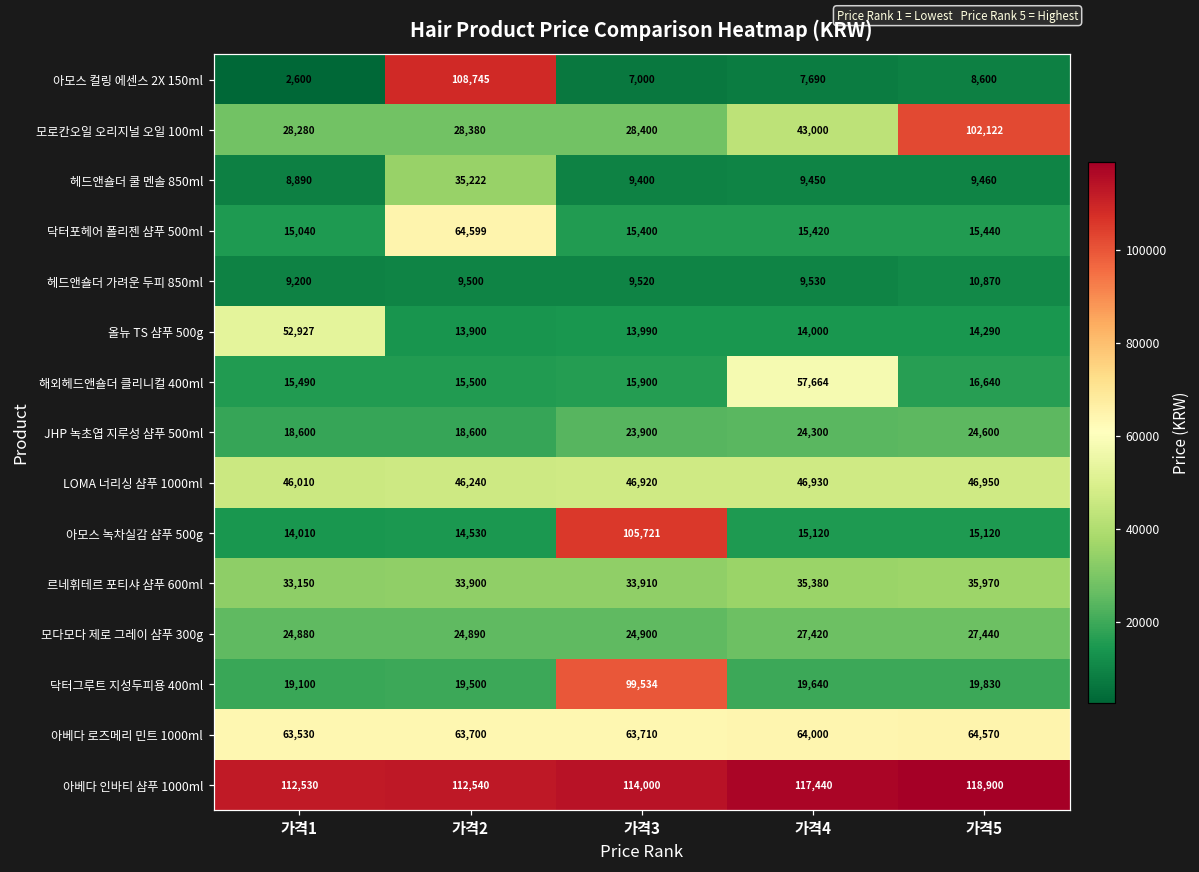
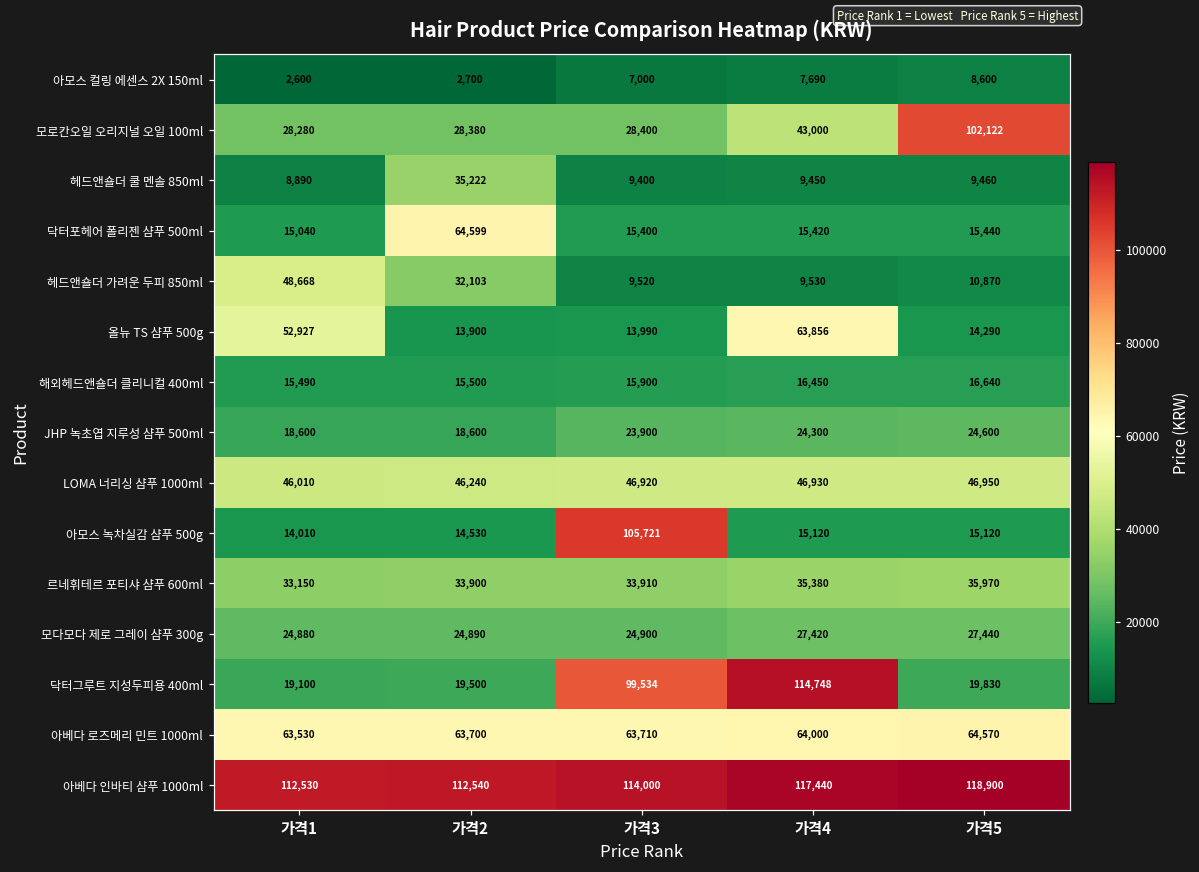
  {
    "아모스 컬링 에센스 2X 150ml": {
      "가격1": "2,600",
-     "가격2": "108,745",
+     "가격2": "2,700",
      "가격3": "7,000",
      "가격4": "7,690",
      "가격5": "8,600"
    },
    "모로칸오일 오리지널 오일 100ml": {
      "가격1": "28,280",
      "가격2": "28,380",
      "가격3": "28,400",
      "가격4": "43,000",
      "가격5": "102,122"
    },
    "헤드앤숄더 쿨 멘솔 850ml": {
      "가격1": "8,890",
      "가격2": "35,222",
      "가격3": "9,400",
      "가격4": "9,450",
      "가격5": "9,460"
    },
    "닥터포헤어 폴리젠 샴푸 500ml": {
      "가격1": "15,040",
      "가격2": "64,599",
      "가격3": "15,400",
      "가격4": "15,420",
      "가격5": "15,440"
    },
    "헤드앤숄더 가려운 두피 850ml": {
-     "가격1": "9,200",
-     "가격2": "9,500",
+     "가격1": "48,668",
+     "가격2": "32,103",
      "가격3": "9,520",
      "가격4": "9,530",
      "가격5": "10,870"
    },
    "올뉴 TS 샴푸 500g": {
      "가격1": "52,927",
      "가격2": "13,900",
      "가격3": "13,990",
-     "가격4": "14,000",
+     "가격4": "63,856",
      "가격5": "14,290"
    },
    "해외헤드앤숄더 클리니컬 400ml": {
      "가격1": "15,490",
      "가격2": "15,500",
      "가격3": "15,900",
-     "가격4": "57,664",
+     "가격4": "16,450",
      "가격5": "16,640"
    },
    "JHP 녹초엽 지루성 샴푸 500ml": {
      "가격1": "18,600",
      "가격2": "18,600",
      "가격3": "23,900",
      "가격4": "24,300",
      "가격5": "24,600"
    },
    "LOMA 너리싱 샴푸 1000ml": {
      "가격1": "46,010",
      "가격2": "46,240",
      "가격3": "46,920",
      "가격4": "46,930",
      "가격5": "46,950"
    },
    "아모스 녹차실감 샴푸 500g": {
      "가격1": "14,010",
      "가격2": "14,530",
      "가격3": "105,721",
      "가격4": "15,120",
      "가격5": "15,120"
    },
    "르네휘테르 포티샤 샴푸 600ml": {
      "가격1": "33,150",
      "가격2": "33,900",
      "가격3": "33,910",
      "가격4": "35,380",
      "가격5": "35,970"
    },
    "모다모다 제로 그레이 샴푸 300g": {
      "가격1": "24,880",
      "가격2": "24,890",
      "가격3": "24,900",
      "가격4": "27,420",
      "가격5": "27,440"
    },
    "닥터그루트 지성두피용 400ml": {
      "가격1": "19,100",
      "가격2": "19,500",
      "가격3": "99,534",
-     "가격4": "19,640",
+     "가격4": "114,748",
      "가격5": "19,830"
    },
    "아베다 로즈메리 민트 1000ml": {
      "가격1": "63,530",
      "가격2": "63,700",
      "가격3": "63,710",
      "가격4": "64,000",
      "가격5": "64,570"
    },
    "아베다 인바티 샴푸 1000ml": {
      "가격1": "112,530",
      "가격2": "112,540",
      "가격3": "114,000",
      "가격4": "117,440",
      "가격5": "118,900"
    }
  }
